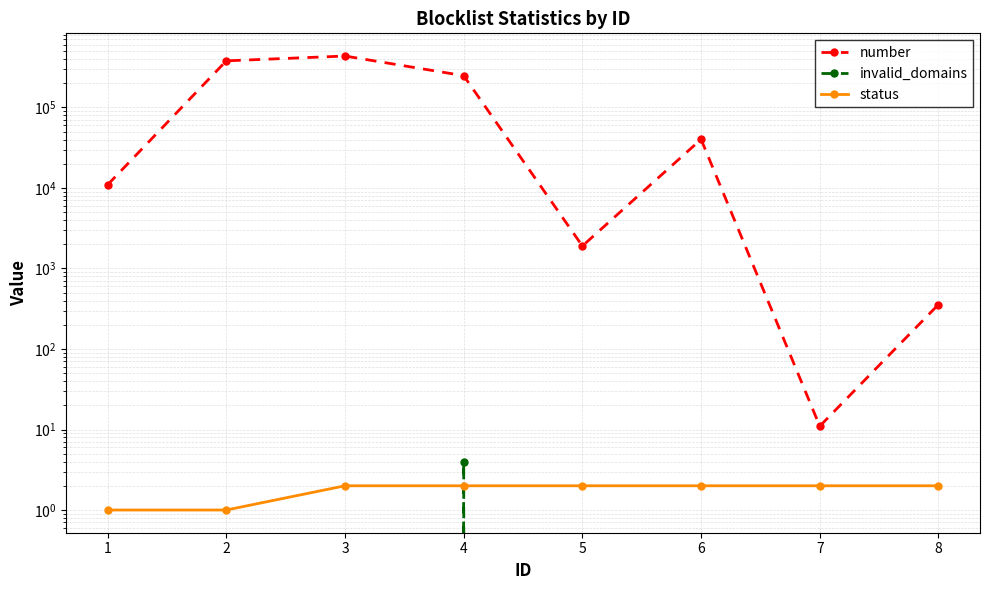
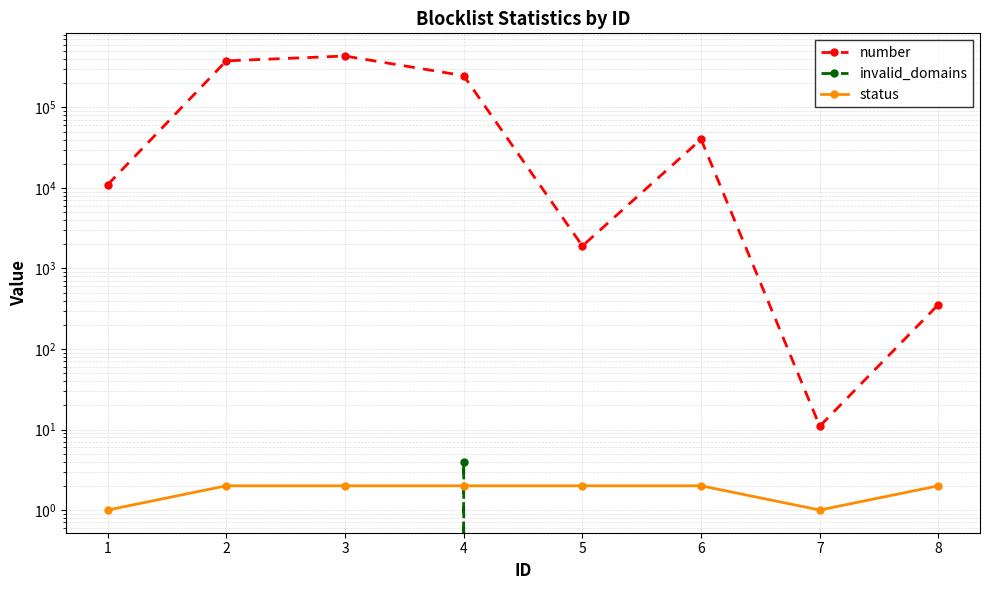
  {
    "number": {
      "1": 11000,
      "2": 400000,
      "3": 400000,
      "4": 250000,
      "5": 1900,
      "6": 40000,
      "7": 11,
      "8": 400
    },
    "invalid_domains": {
      "4": 4
    },
    "status": {
      "1": 1,
-     "2": 1,
+     "2": 2,
      "3": 2,
      "4": 2,
      "5": 2,
      "6": 2,
-     "7": 2,
+     "7": 1,
      "8": 2
    }
  }
